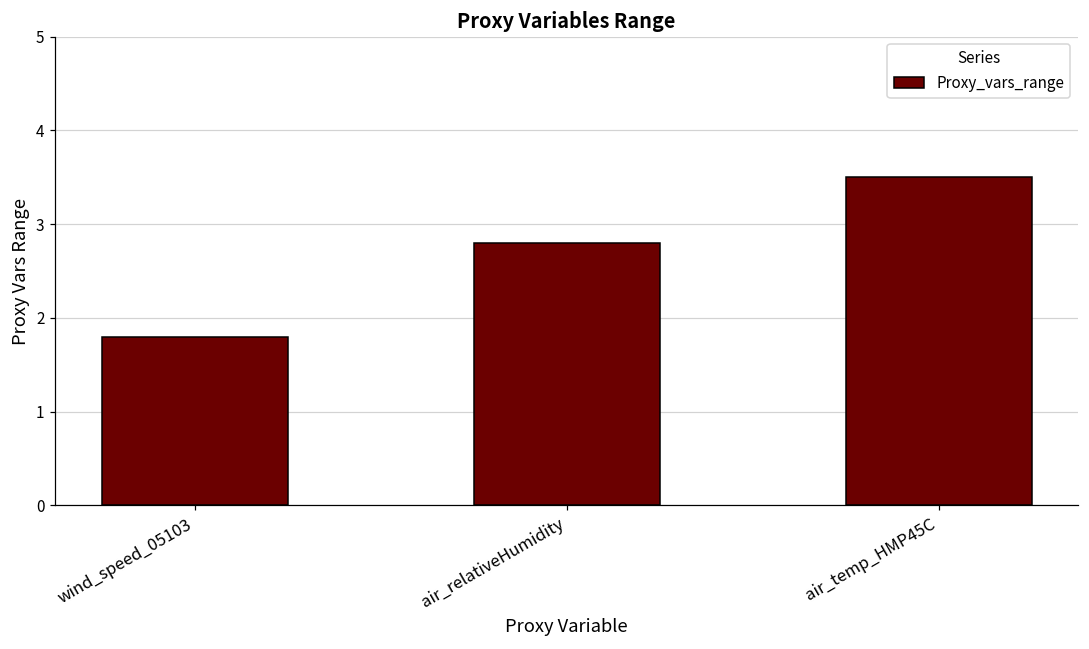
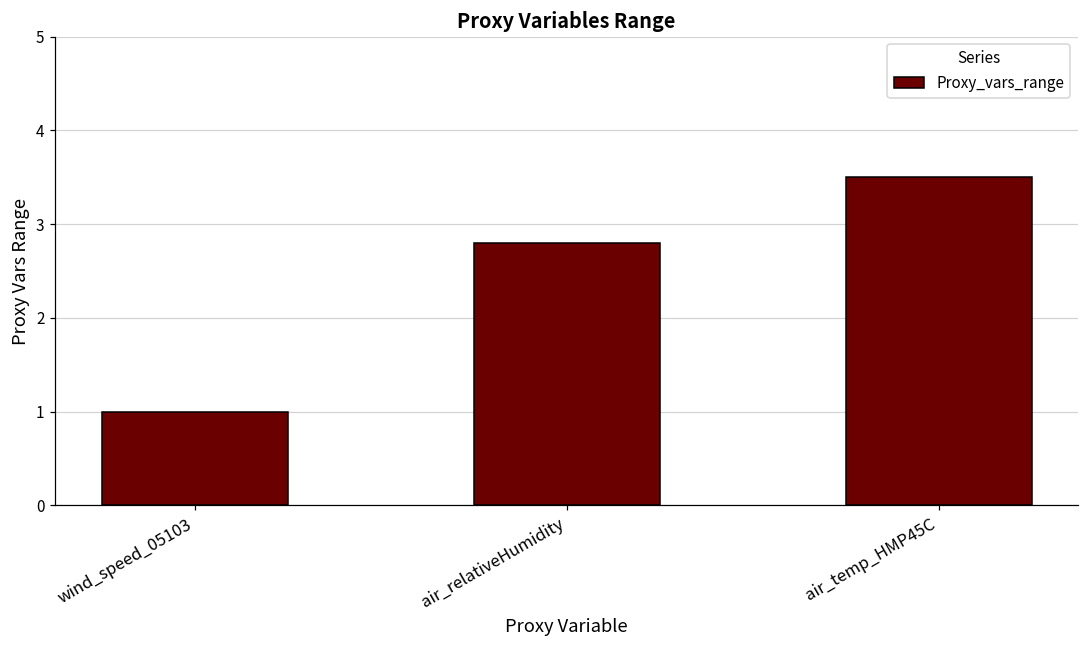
  {
-   "wind_speed_05103": 1.8,
+   "wind_speed_05103": 1.0,
    "air_relativeHumidity": 2.8,
    "air_temp_HMP45C": 3.5
  }
